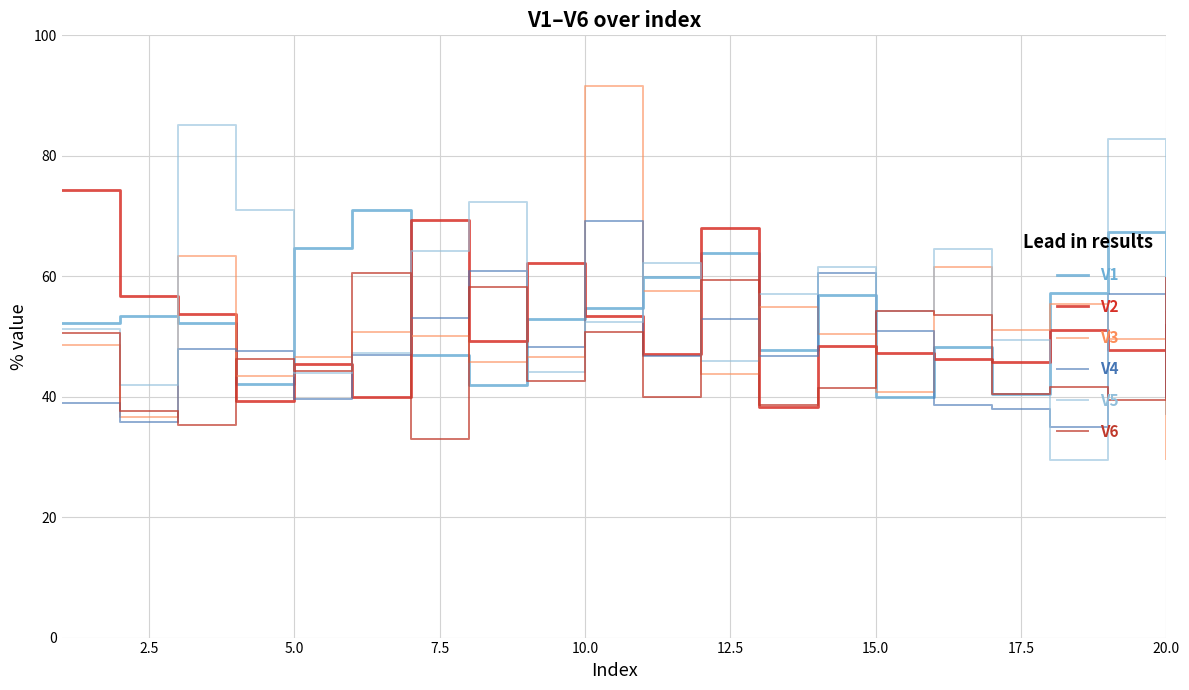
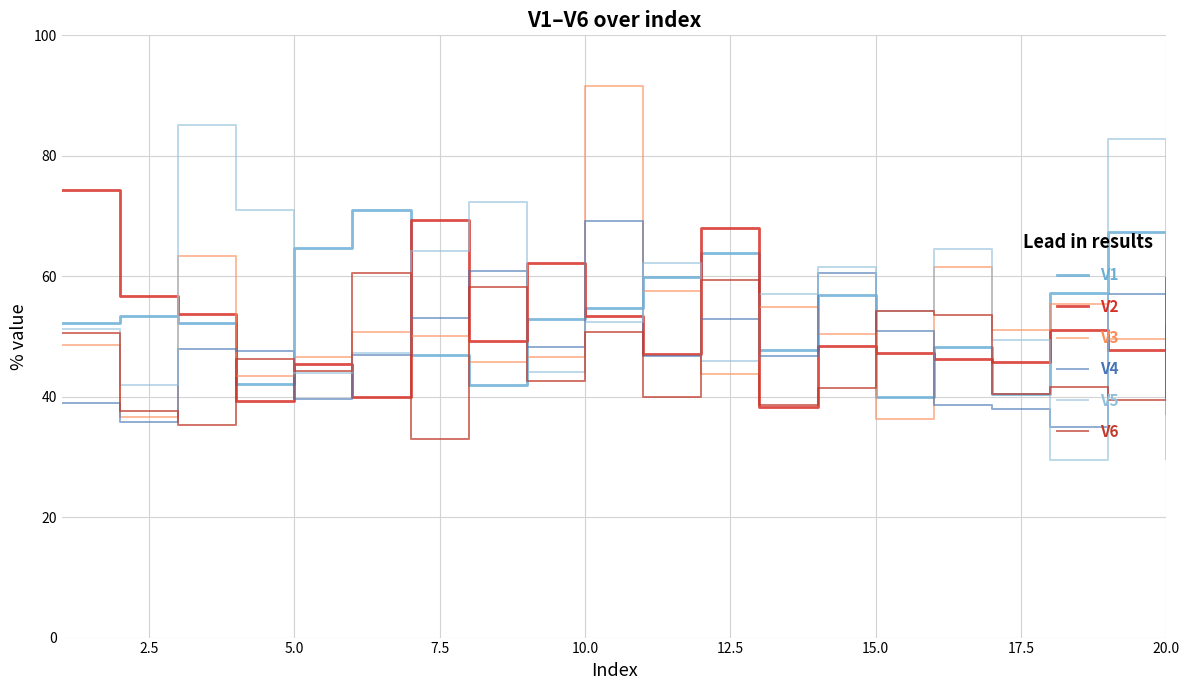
  {
    "V3": {
      "5.0": 47,
      "10.0": 92,
-     "15.0": 41,
+     "15.0": 36,
      "20.0": 30
    }
  }
